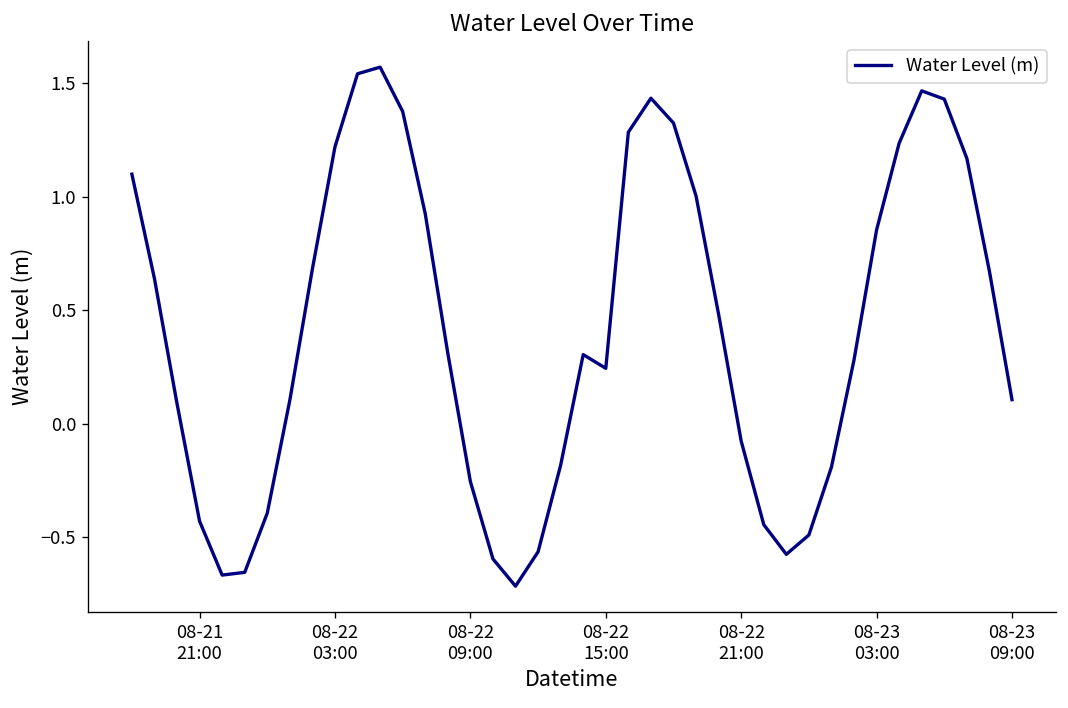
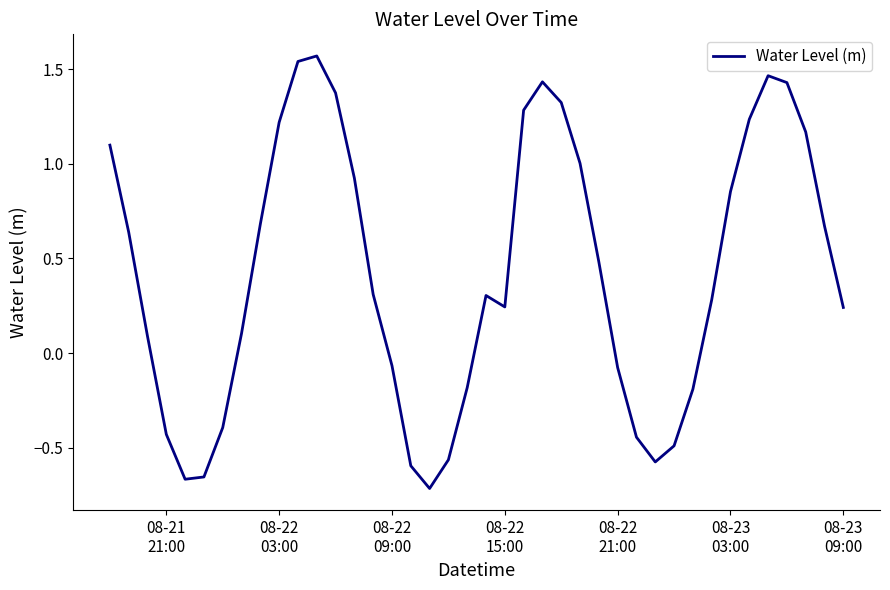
  {
    "08-21 21:00": -0.43,
    "08-22 03:00": 1.22,
-   "08-22 09:00": -0.26,
+   "08-22 09:00": -0.07,
    "08-22 15:00": 0.24,
    "08-22 21:00": -0.08,
    "08-23 03:00": 0.85,
-   "08-23 09:00": 0.11
+   "08-23 09:00": 0.24
  }
